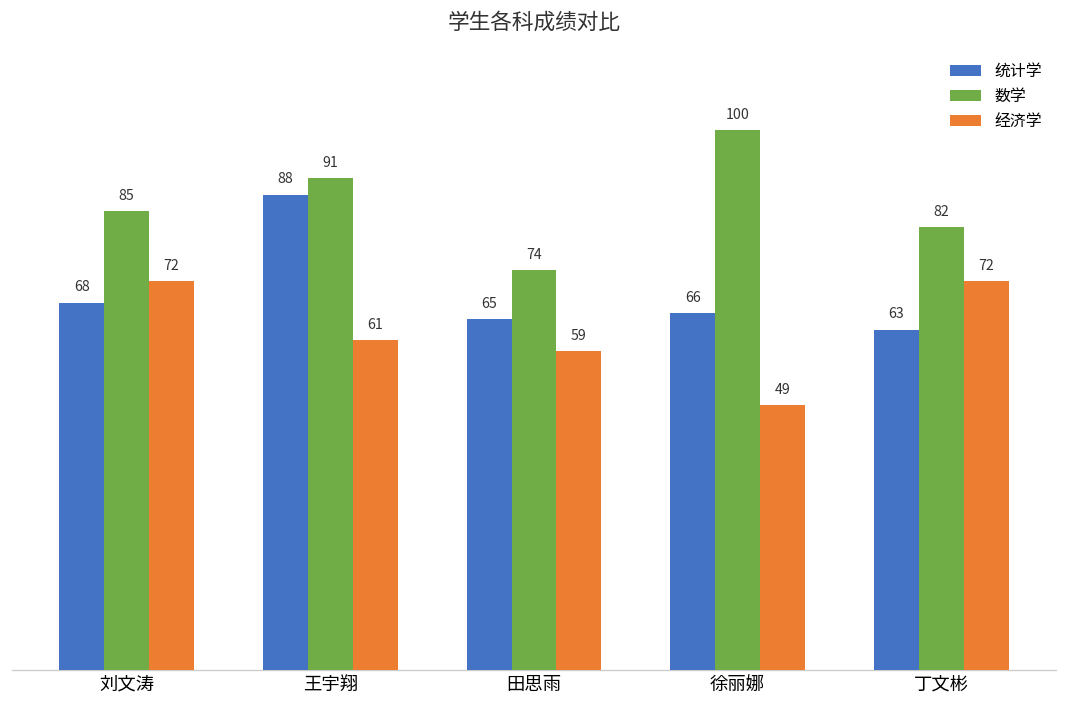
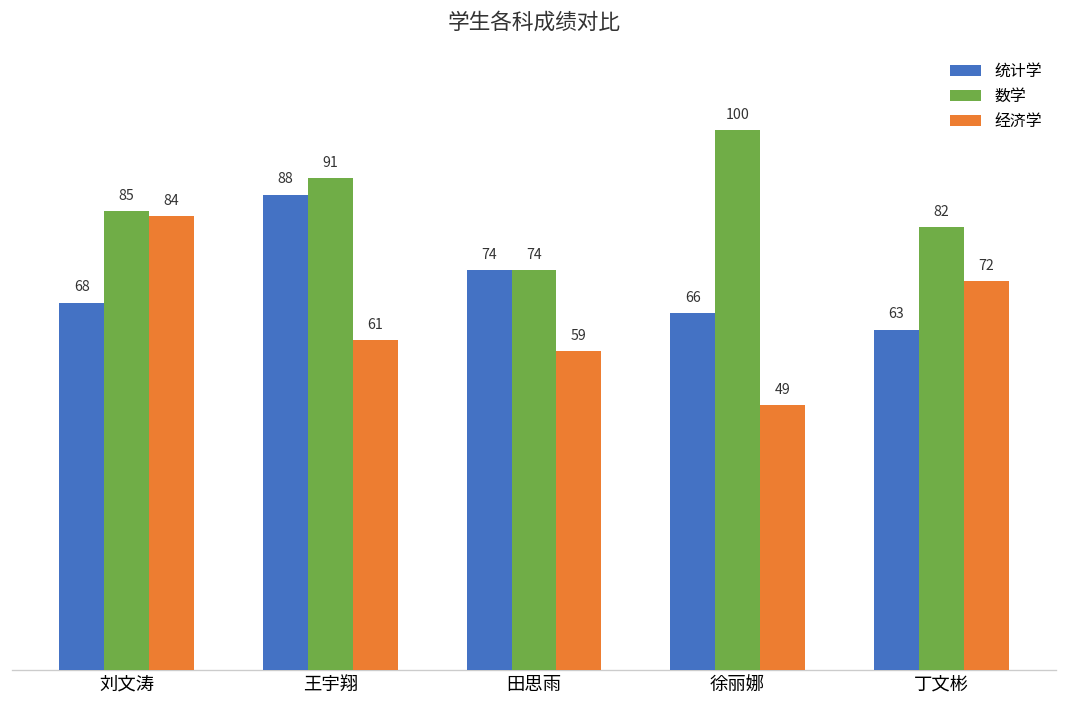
  {
    "统计学": {
      "刘文涛": 68,
      "王宇翔": 88,
-     "田思雨": 65,
+     "田思雨": 74,
      "徐丽娜": 66,
      "丁文彬": 63
    },
    "数学": {
      "刘文涛": 85,
      "王宇翔": 91,
      "田思雨": 74,
      "徐丽娜": 100,
      "丁文彬": 82
    },
    "经济学": {
-     "刘文涛": 72,
+     "刘文涛": 84,
      "王宇翔": 61,
      "田思雨": 59,
      "徐丽娜": 49,
      "丁文彬": 72
    }
  }
